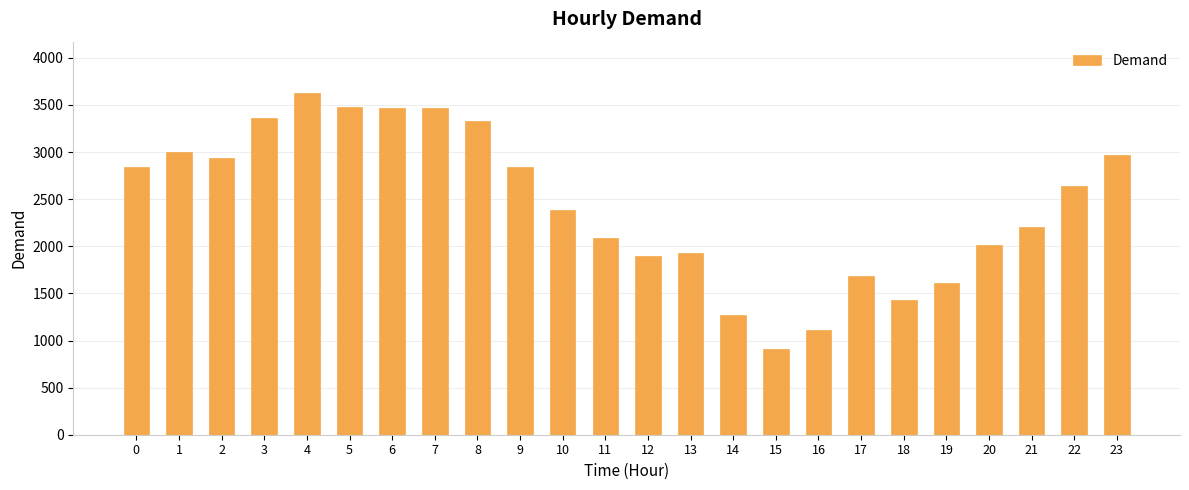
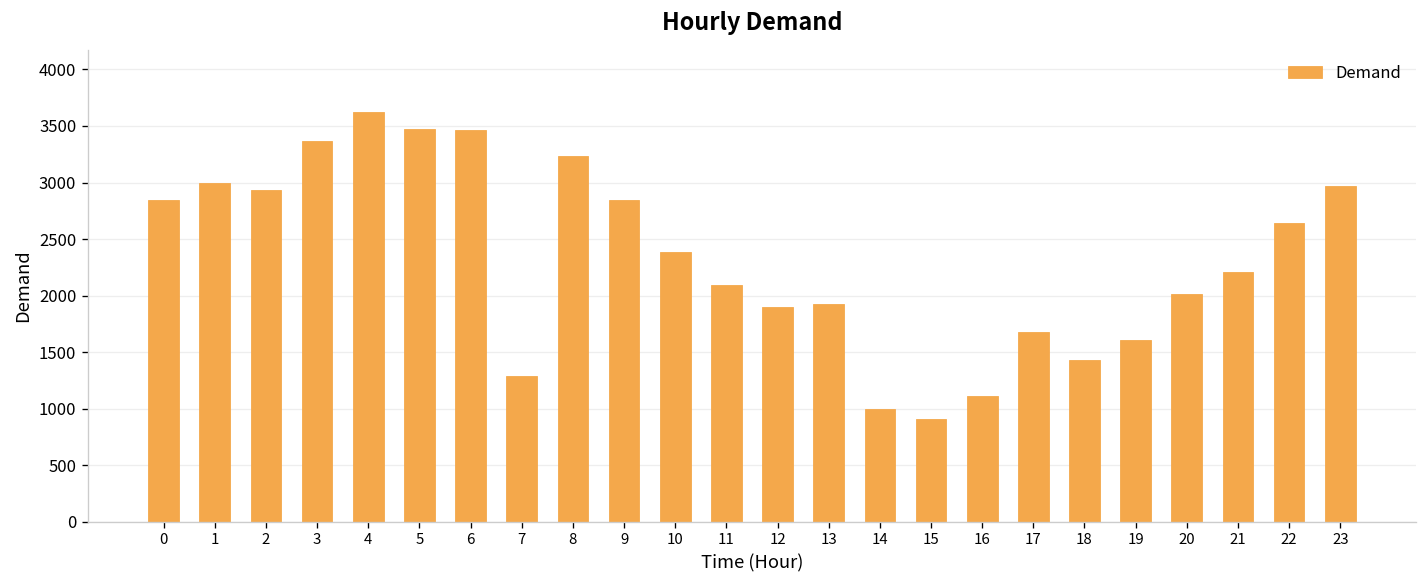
  {
    "0": 2800,
    "1": 3000,
    "2": 2900,
    "3": 3400,
    "4": 3600,
    "5": 3500,
    "6": 3500,
-   "7": 3500,
-   "8": 3300,
+   "7": 1300,
+   "8": 3200,
    "9": 2800,
    "10": 2400,
    "11": 2100,
    "12": 1900,
    "13": 1900,
-   "14": 1300,
+   "14": 1000,
    "15": 900,
    "16": 1100,
    "17": 1700,
    "18": 1400,
    "19": 1600,
    "20": 2000,
    "21": 2200,
    "22": 2600,
    "23": 3000
  }
